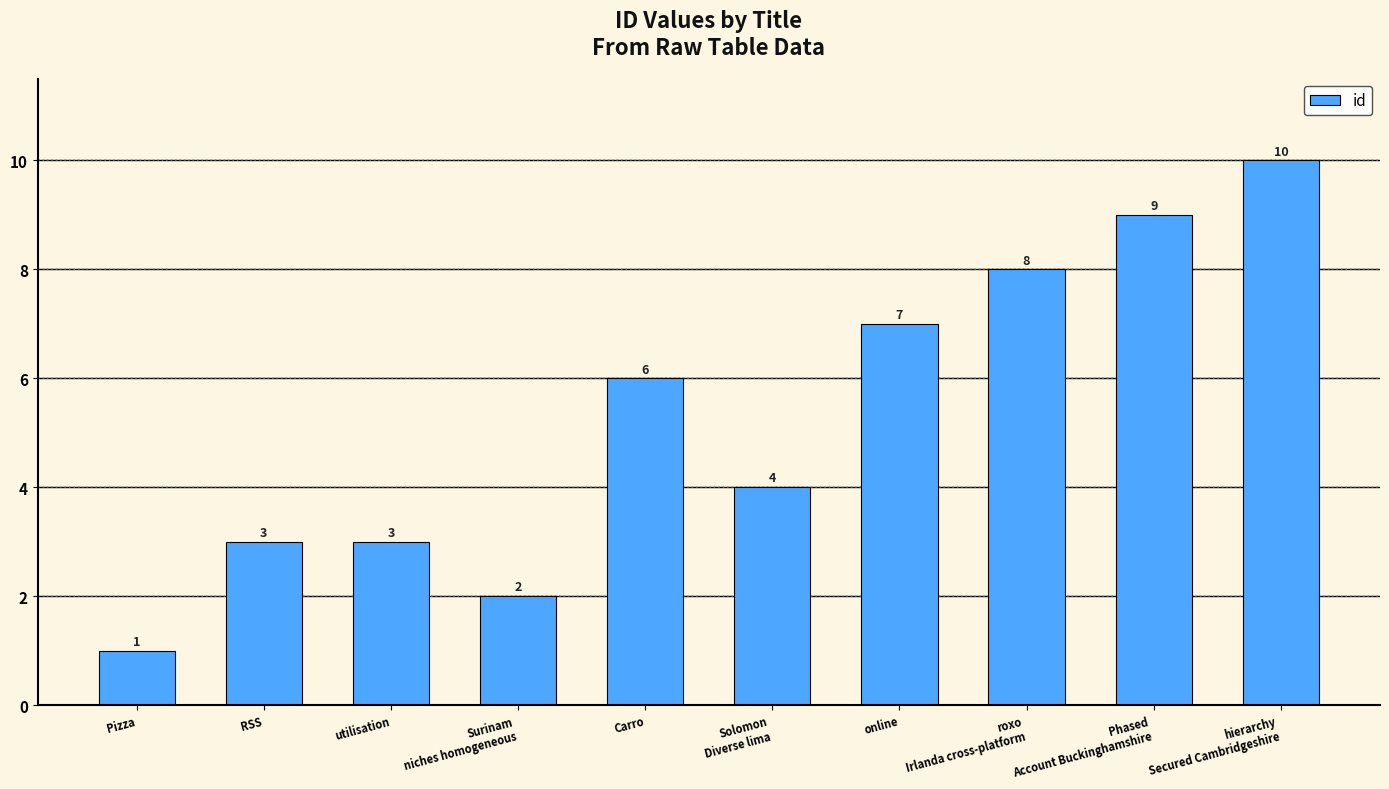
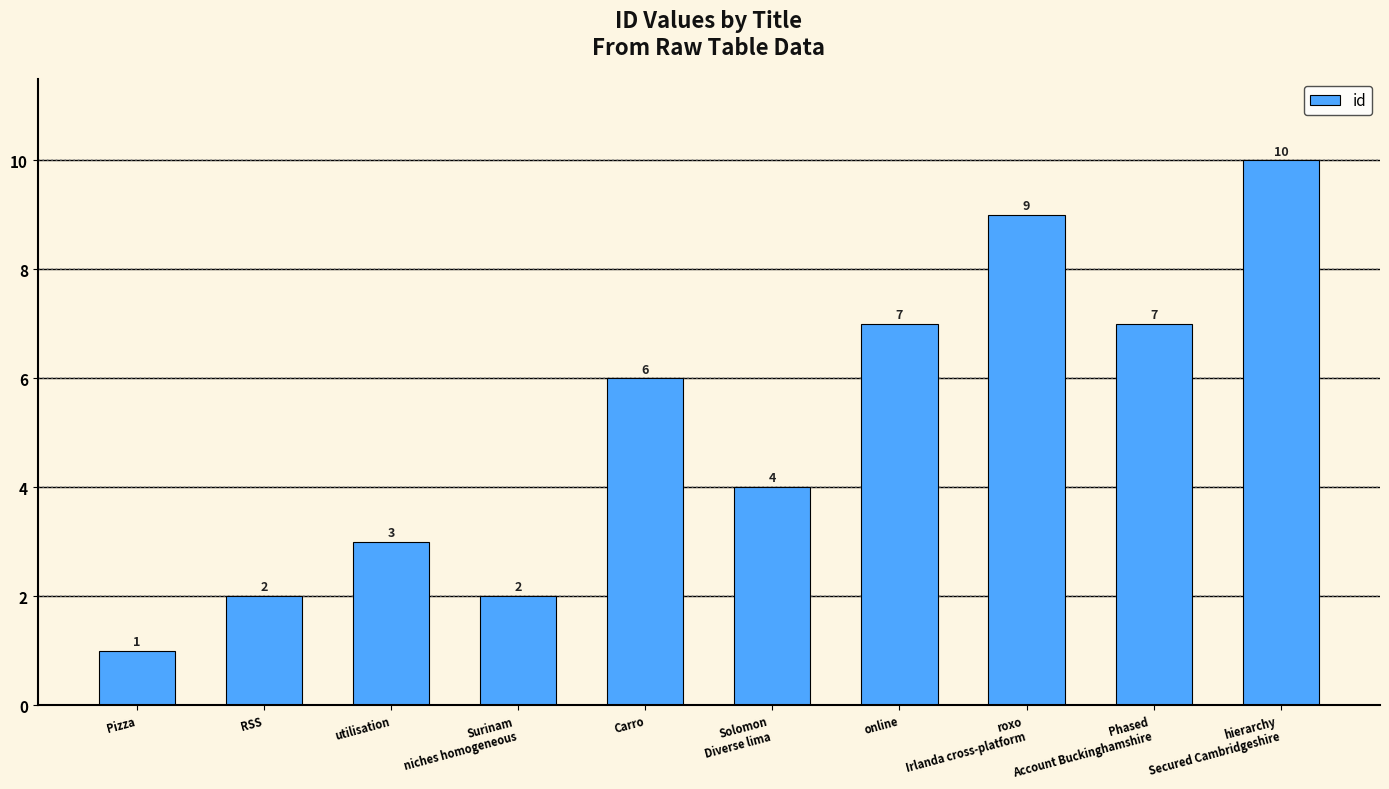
  {
    "Pizza": 1,
-   "RSS": 3,
+   "RSS": 2,
    "utilisation": 3,
    "Surinam niches homogeneous": 2,
    "Carro": 6,
    "Solomon Diverse lima": 4,
    "online": 7,
-   "roxo Irlanda cross-platform": 8,
-   "Phased Account Buckinghamshire": 9,
+   "roxo Irlanda cross-platform": 9,
+   "Phased Account Buckinghamshire": 7,
    "hierarchy Secured Cambridgeshire": 10
  }
